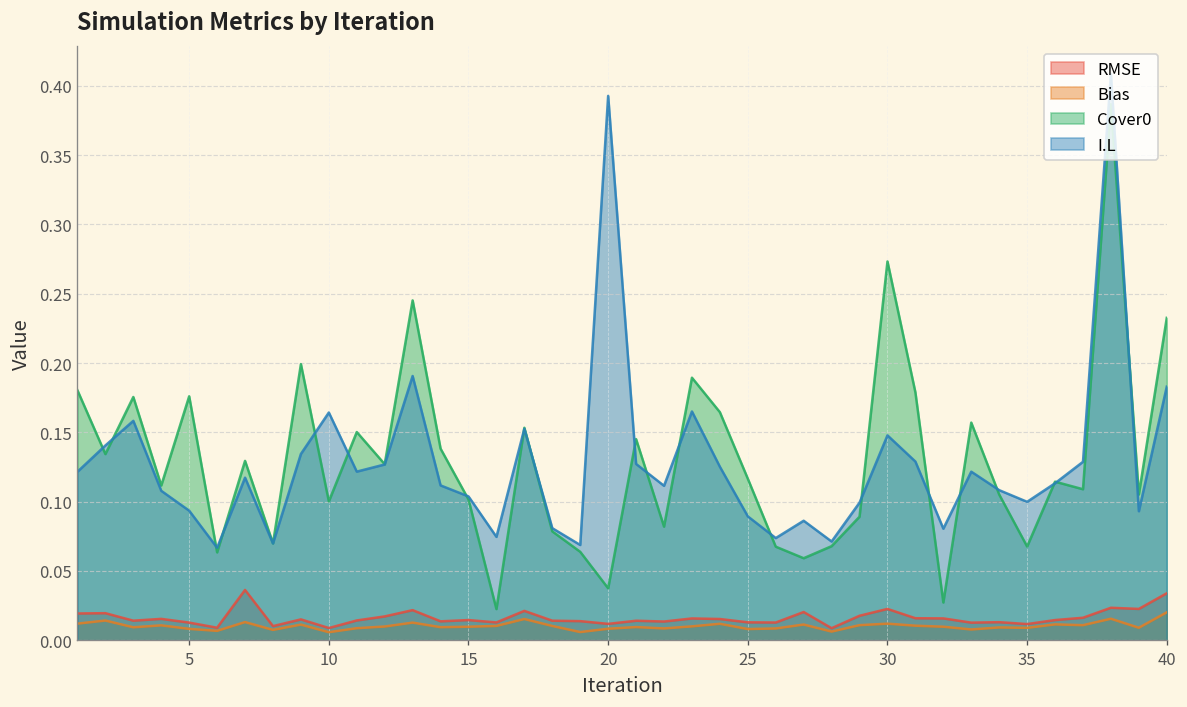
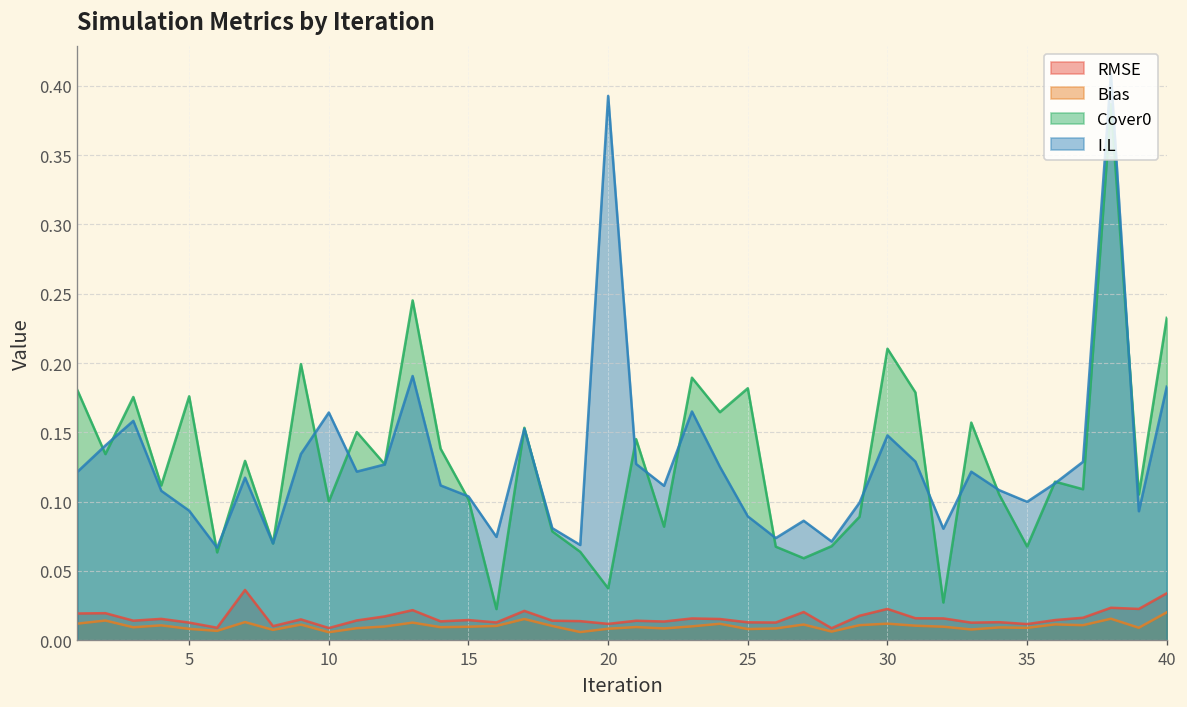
  {
    "Cover0": {
      "5": 0.176,
      "10": 0.100,
      "15": 0.102,
      "20": 0.038,
-     "25": 0.117,
-     "30": 0.273,
+     "25": 0.182,
+     "30": 0.210,
      "35": 0.068,
      "40": 0.233
    },
    "I.L": {
      "5": 0.094,
      "10": 0.164,
      "15": 0.104,
      "20": 0.393,
      "25": 0.089,
      "30": 0.148,
      "35": 0.100,
      "40": 0.183
    }
  }
